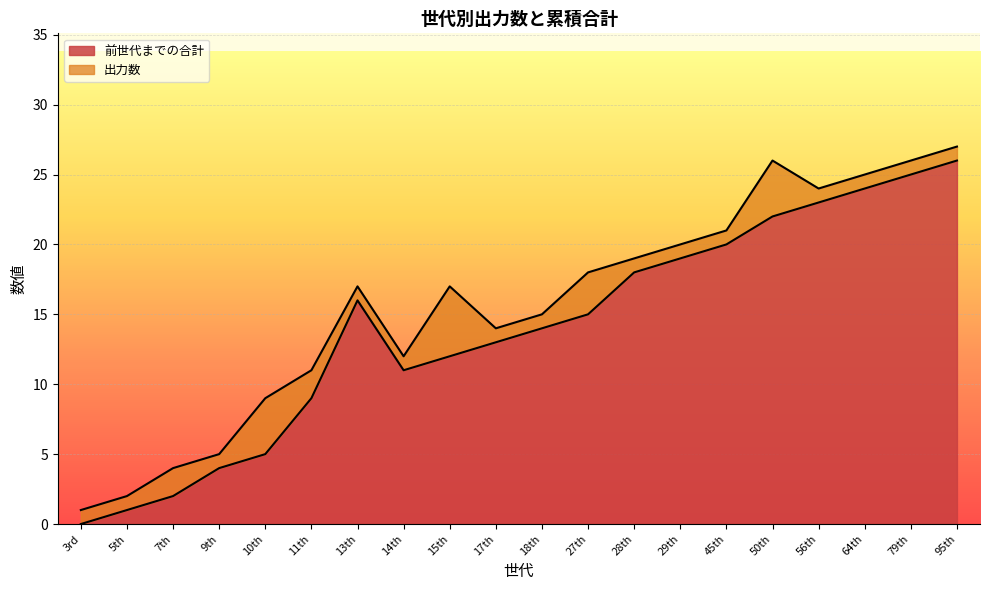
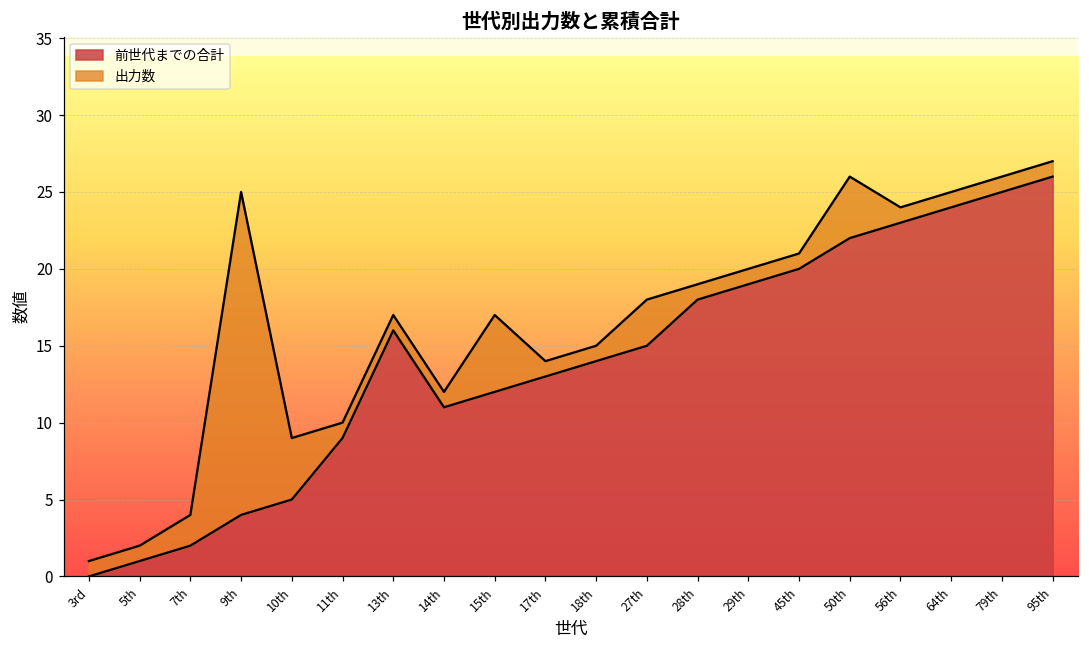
  {
    "前世代までの合計": {
      "3rd": 0,
      "5th": 1,
      "7th": 2,
      "9th": 4,
      "10th": 5,
      "11th": 9,
      "13th": 16,
      "14th": 11,
      "15th": 12,
      "17th": 13,
      "18th": 14,
      "27th": 15,
      "28th": 18,
      "29th": 19,
      "45th": 20,
      "50th": 22,
      "56th": 23,
      "64th": 24,
      "79th": 25,
      "95th": 26
    },
    "出力数": {
      "3rd": 1,
      "5th": 1,
      "7th": 2,
-     "9th": 1,
+     "9th": 21,
      "10th": 4,
-     "11th": 2,
+     "11th": 1,
      "13th": 1,
      "14th": 1,
      "15th": 5,
      "17th": 1,
      "18th": 1,
      "27th": 3,
      "28th": 1,
      "29th": 1,
      "45th": 1,
      "50th": 4,
      "56th": 1,
      "64th": 1,
      "79th": 1,
      "95th": 1
    }
  }
